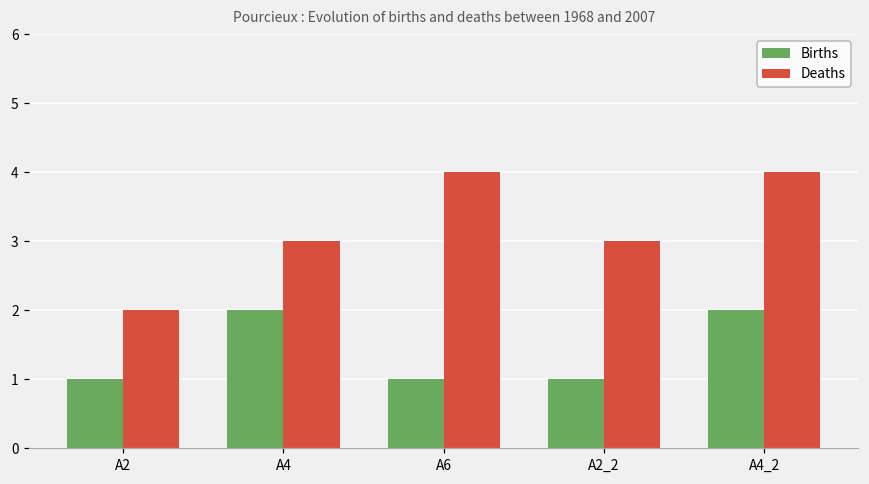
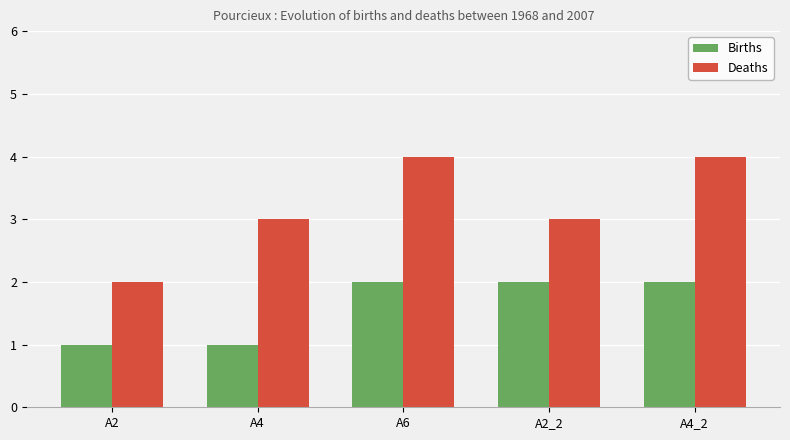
  {
    "Births": {
      "A2": 1,
-     "A4": 2,
-     "A6": 1,
-     "A2_2": 1,
+     "A4": 1,
+     "A6": 2,
+     "A2_2": 2,
      "A4_2": 2
    },
    "Deaths": {
      "A2": 2,
      "A4": 3,
      "A6": 4,
      "A2_2": 3,
      "A4_2": 4
    }
  }
